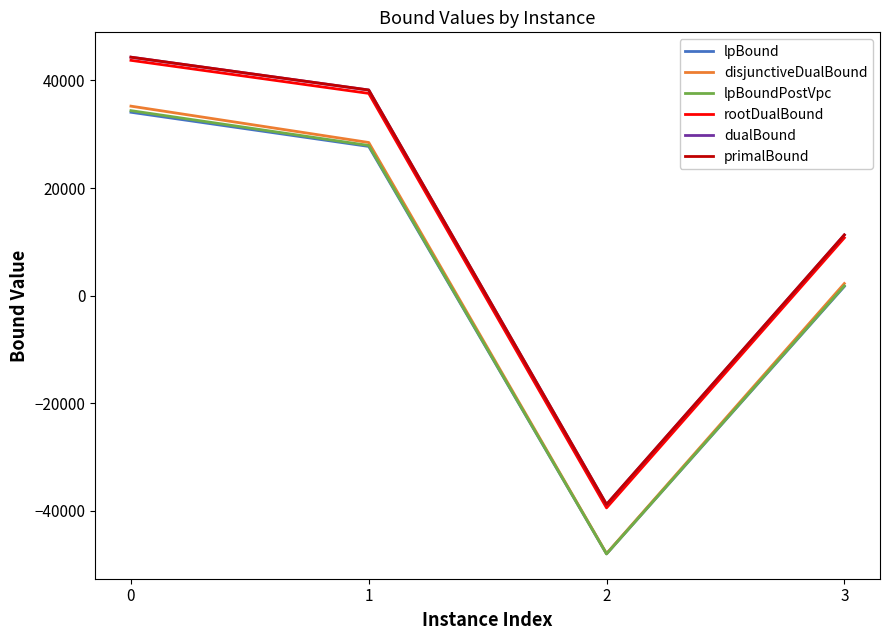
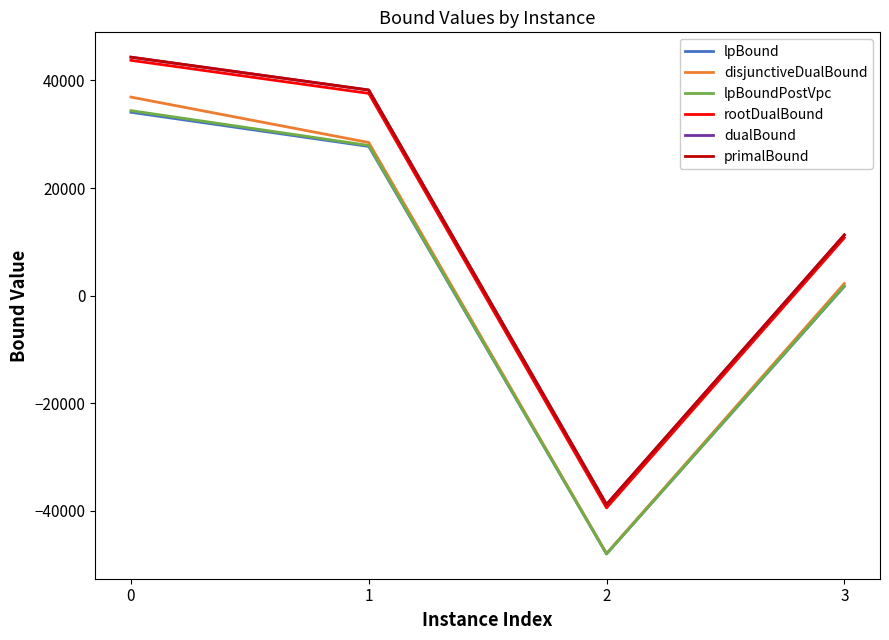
  {
    "disjunctiveDualBound": {
-     "0": 35000,
+     "0": 37000,
      "1": 28000
    },
    "rootDualBound": {
      "0": 44000,
      "1": 38000,
      "2": -39000,
      "3": 11000
    },
    "primalBound": {
      "0": 44000,
      "1": 38000,
      "2": -39000,
      "3": 11000
    }
  }
